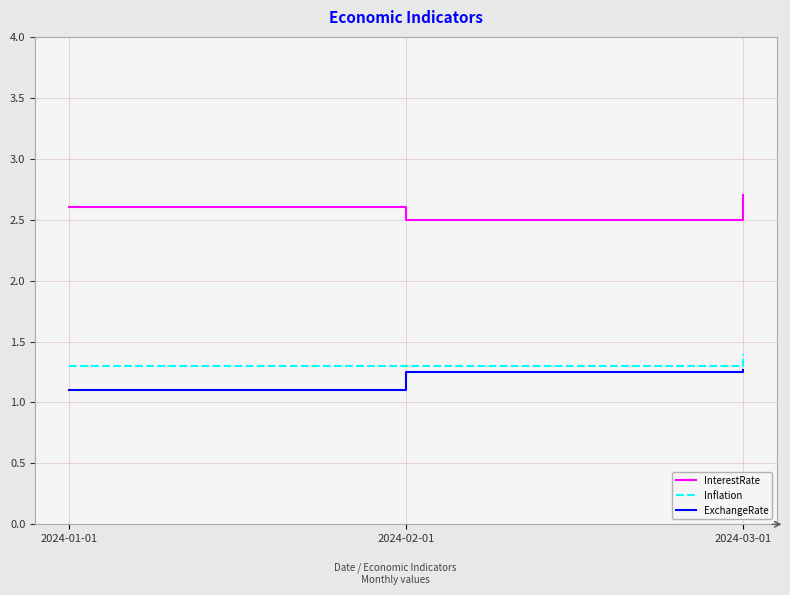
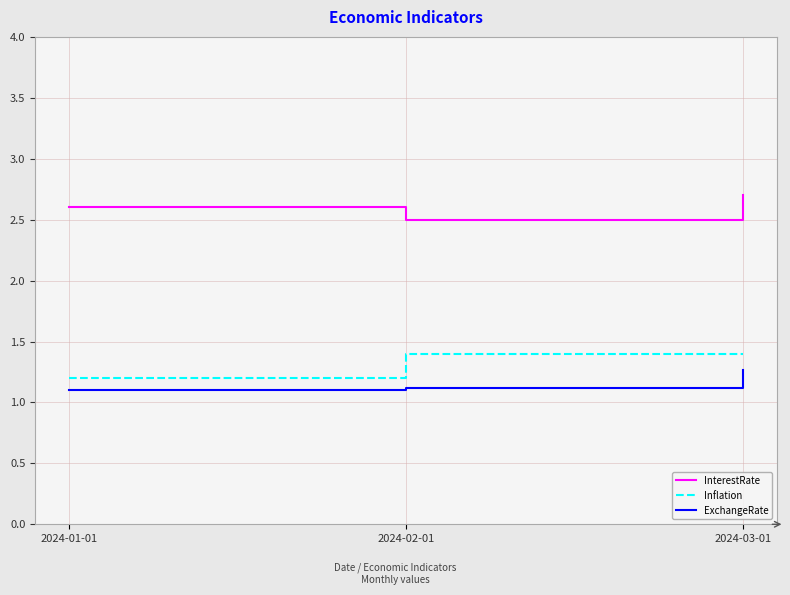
  {
    "InterestRate": {
      "2024-01-01": 2.60,
      "2024-02-01": 2.50,
      "2024-03-01": 2.70
    },
    "Inflation": {
-     "2024-01-01": 1.3,
-     "2024-02-01": 1.3,
+     "2024-01-01": 1.2,
+     "2024-02-01": 1.4,
      "2024-03-01": 1.4
    },
    "ExchangeRate": {
      "2024-01-01": 1.10,
-     "2024-02-01": 1.25,
+     "2024-02-01": 1.12,
      "2024-03-01": 1.27
    }
  }
